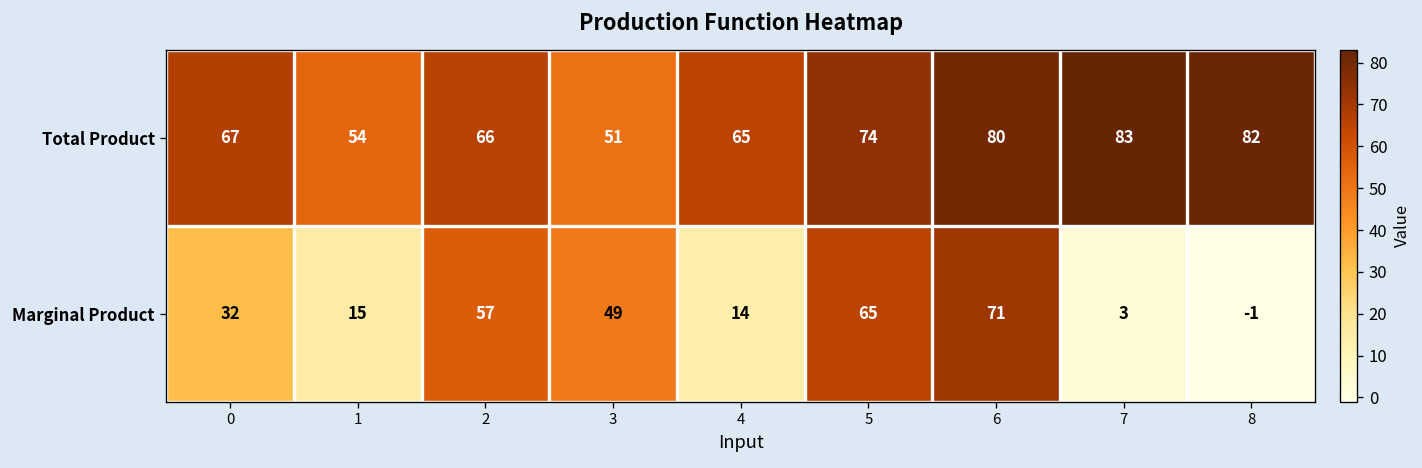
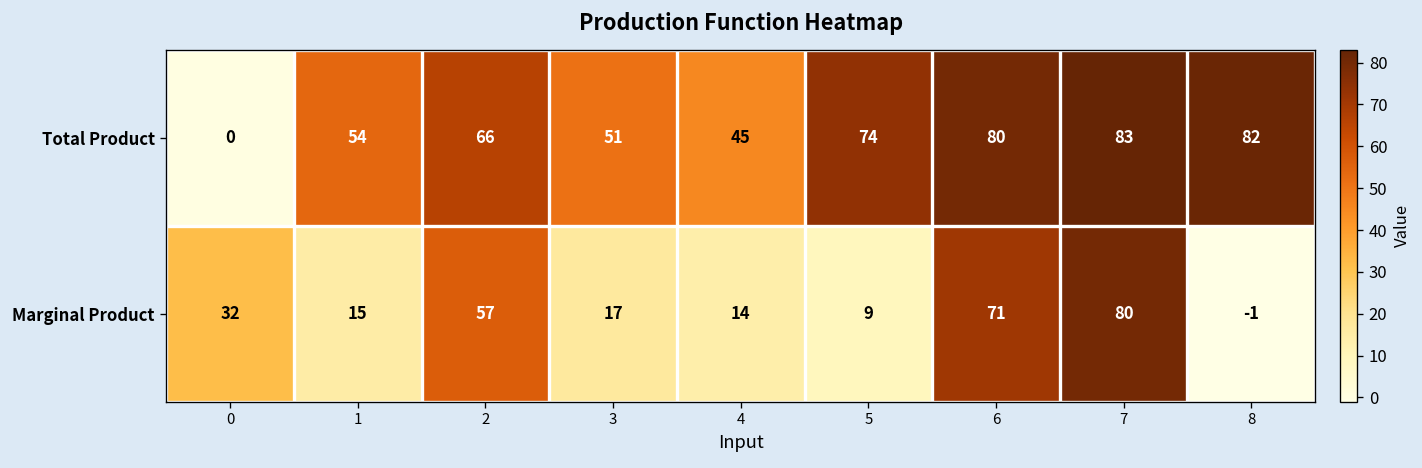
  {
    "Total Product": {
-     "0": 67,
+     "0": 0,
      "1": 54,
      "2": 66,
      "3": 51,
-     "4": 65,
+     "4": 45,
      "5": 74,
      "6": 80,
      "7": 83,
      "8": 82
    },
    "Marginal Product": {
      "0": 32,
      "1": 15,
      "2": 57,
-     "3": 49,
+     "3": 17,
      "4": 14,
-     "5": 65,
+     "5": 9,
      "6": 71,
-     "7": 3,
+     "7": 80,
      "8": -1
    }
  }
